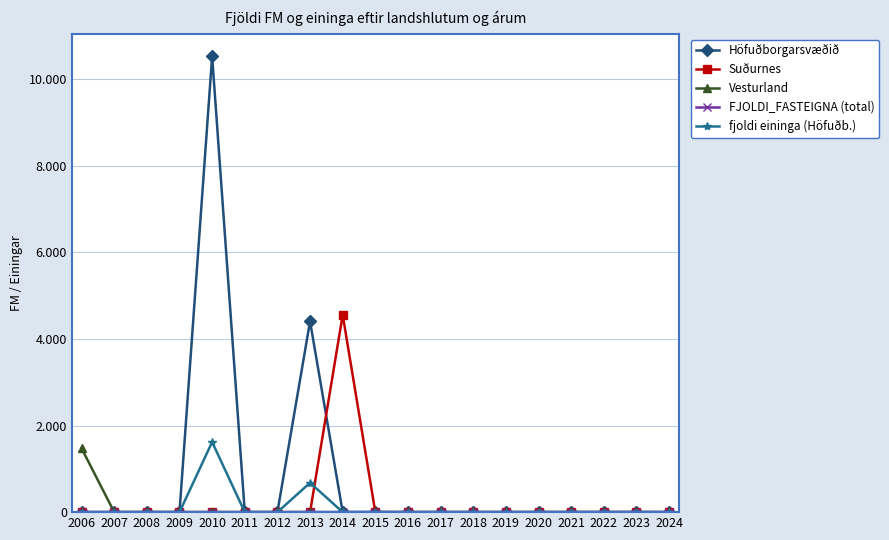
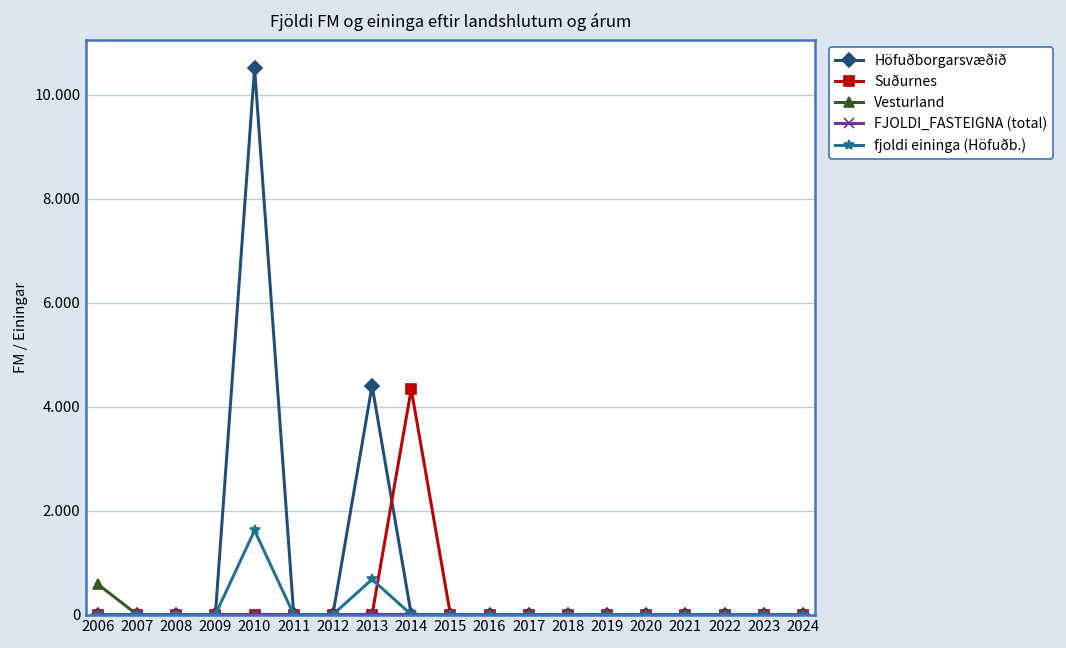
  {
    "Suðurnes": {
-     "2014": 4.6
+     "2014": 4.3
    },
    "Vesturland": {
-     "2006": 1.5
+     "2006": 0.6
    }
  }
